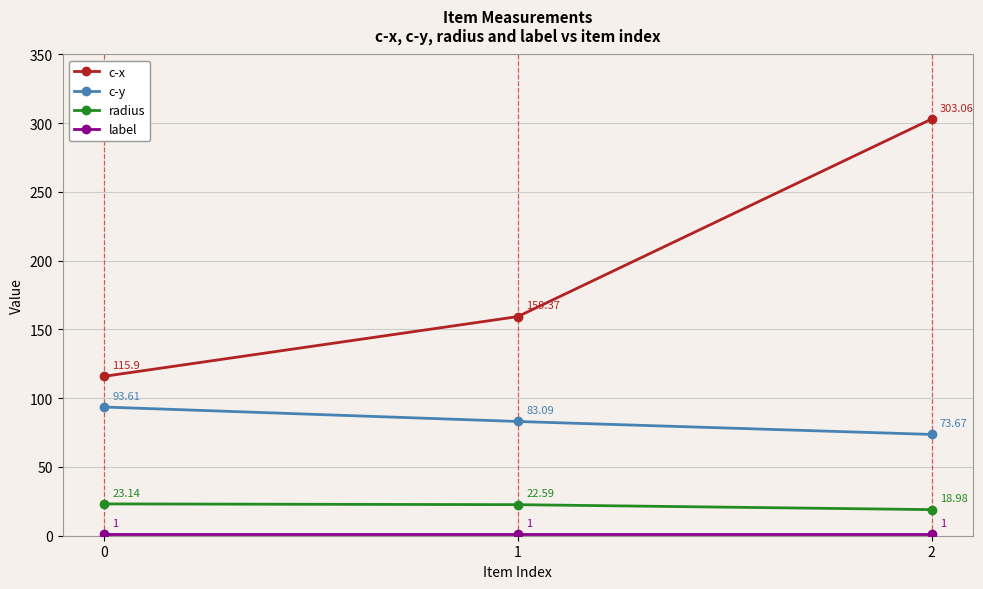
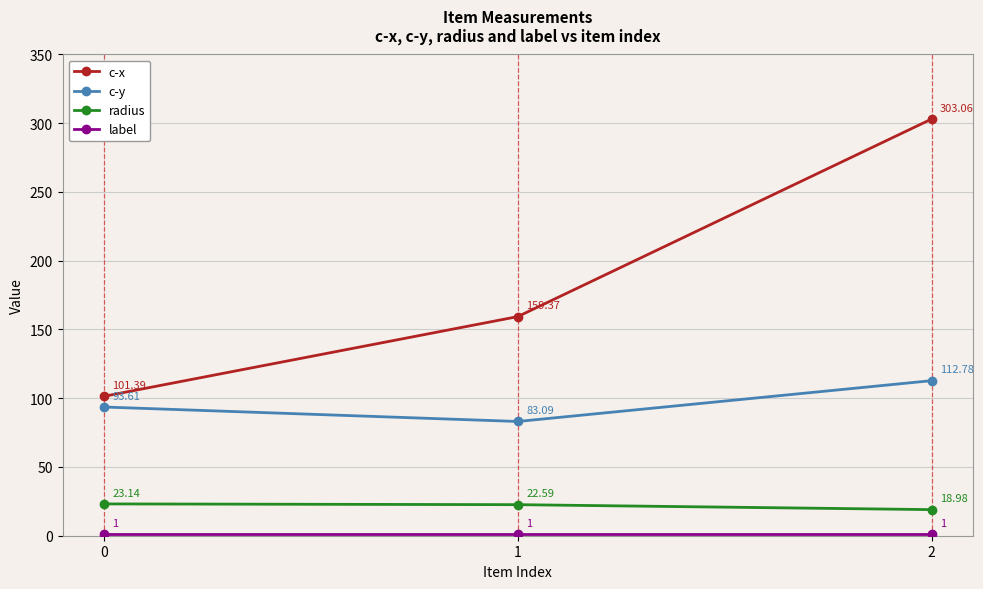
  {
    "c-x": {
-     "0": 115.9,
+     "0": 101.39,
      "1": 159.37,
      "2": 303.06
    },
    "c-y": {
      "0": 93.61,
      "1": 83.09,
-     "2": 73.67
+     "2": 112.78
    },
    "radius": {
      "0": 23.14,
      "1": 22.59,
      "2": 18.98
    },
    "label": {
      "0": 1,
      "1": 1,
      "2": 1
    }
  }
